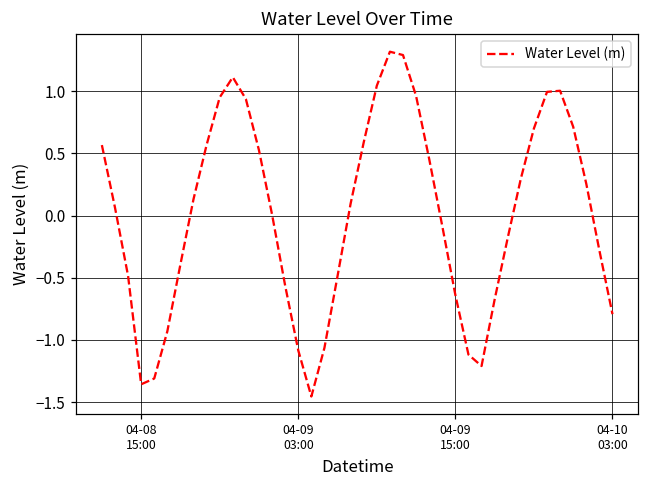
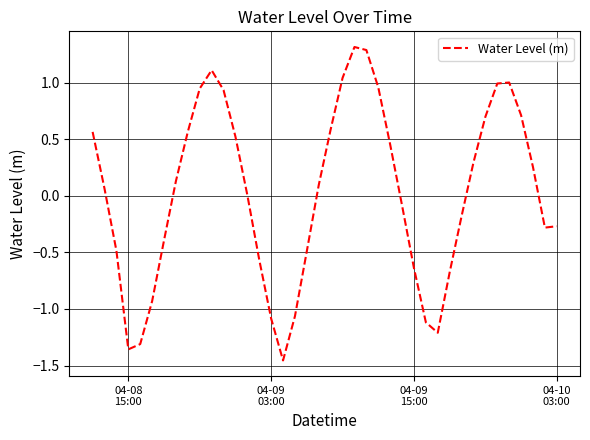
  {
    "04-08 15:00": -1.36,
    "04-09 03:00": -1.08,
    "04-09 15:00": -0.64,
-   "04-10 03:00": -0.79
+   "04-10 03:00": -0.27
  }
